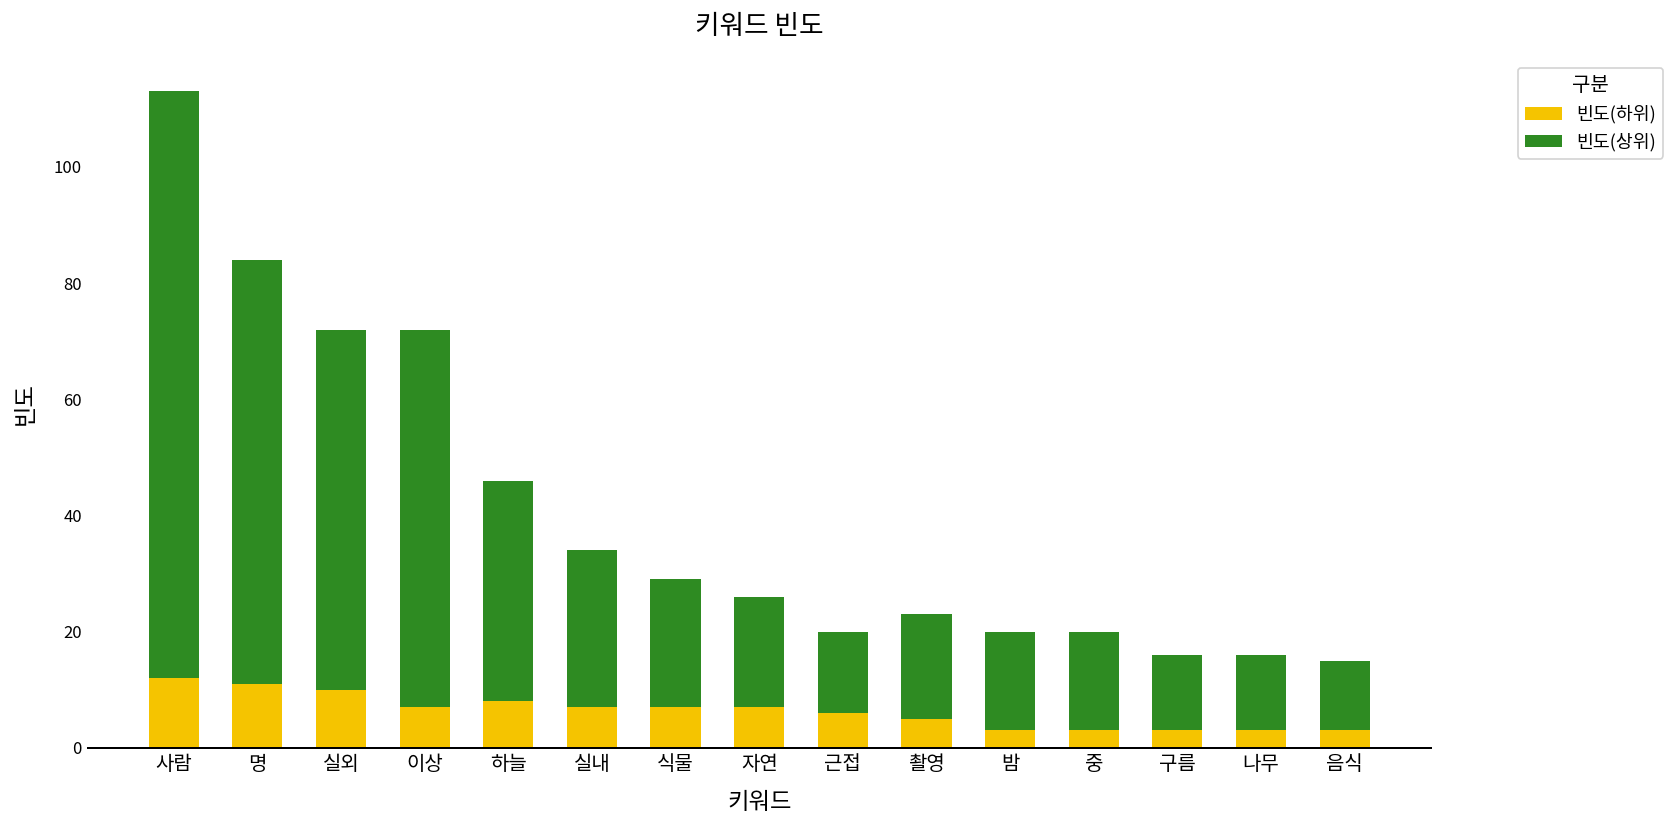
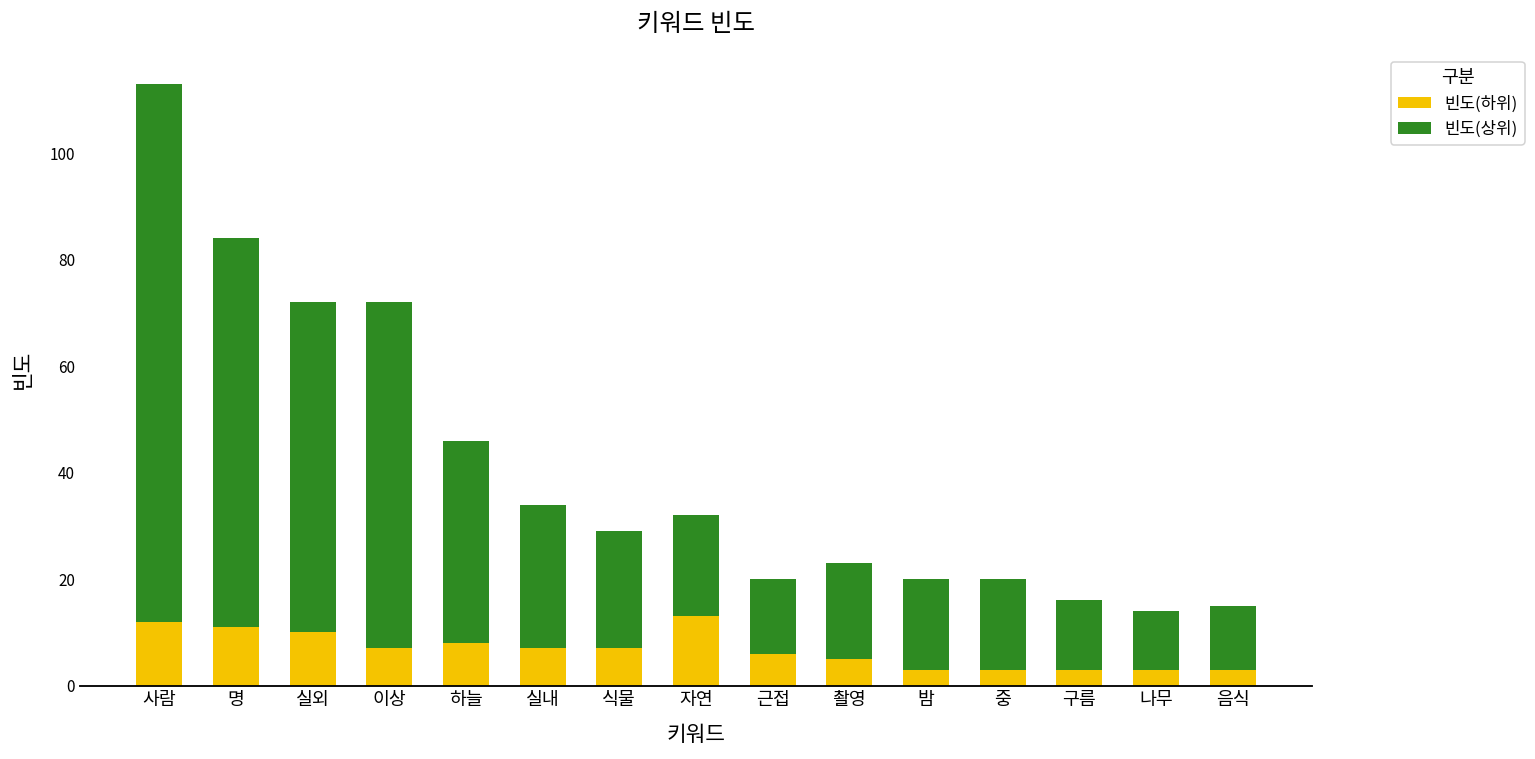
  {
    "빈도(하위)": {
      "사람": 12,
      "명": 11,
      "실외": 10,
      "이상": 7,
      "하늘": 8,
      "실내": 7,
      "식물": 7,
-     "자연": 7,
+     "자연": 13,
      "근접": 6,
      "촬영": 5,
      "밤": 3,
      "중": 3,
      "구름": 3,
      "나무": 3,
      "음식": 3
    },
    "빈도(상위)": {
      "사람": 101,
      "명": 73,
      "실외": 62,
      "이상": 65,
      "하늘": 38,
      "실내": 27,
      "식물": 22,
      "자연": 19,
      "근접": 14,
      "촬영": 18,
      "밤": 17,
      "중": 17,
      "구름": 13,
-     "나무": 13,
+     "나무": 11,
      "음식": 12
    }
  }
